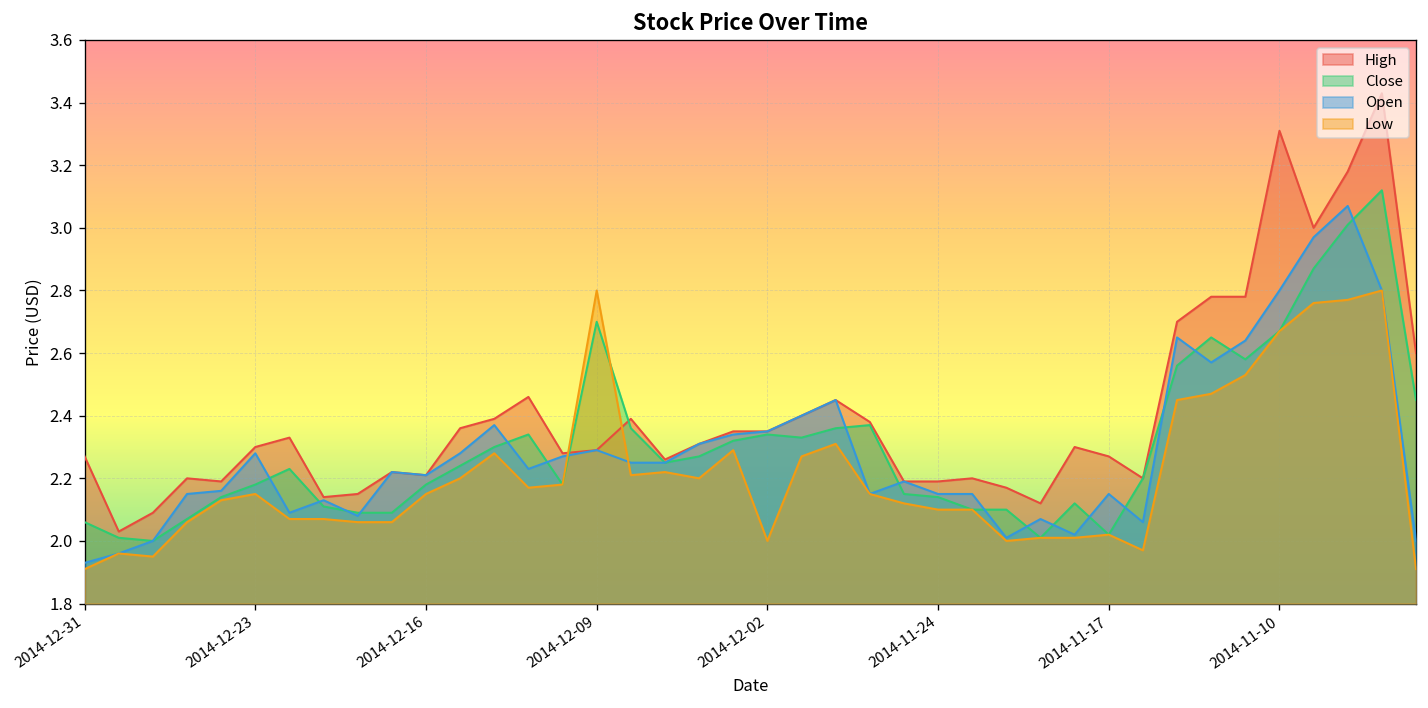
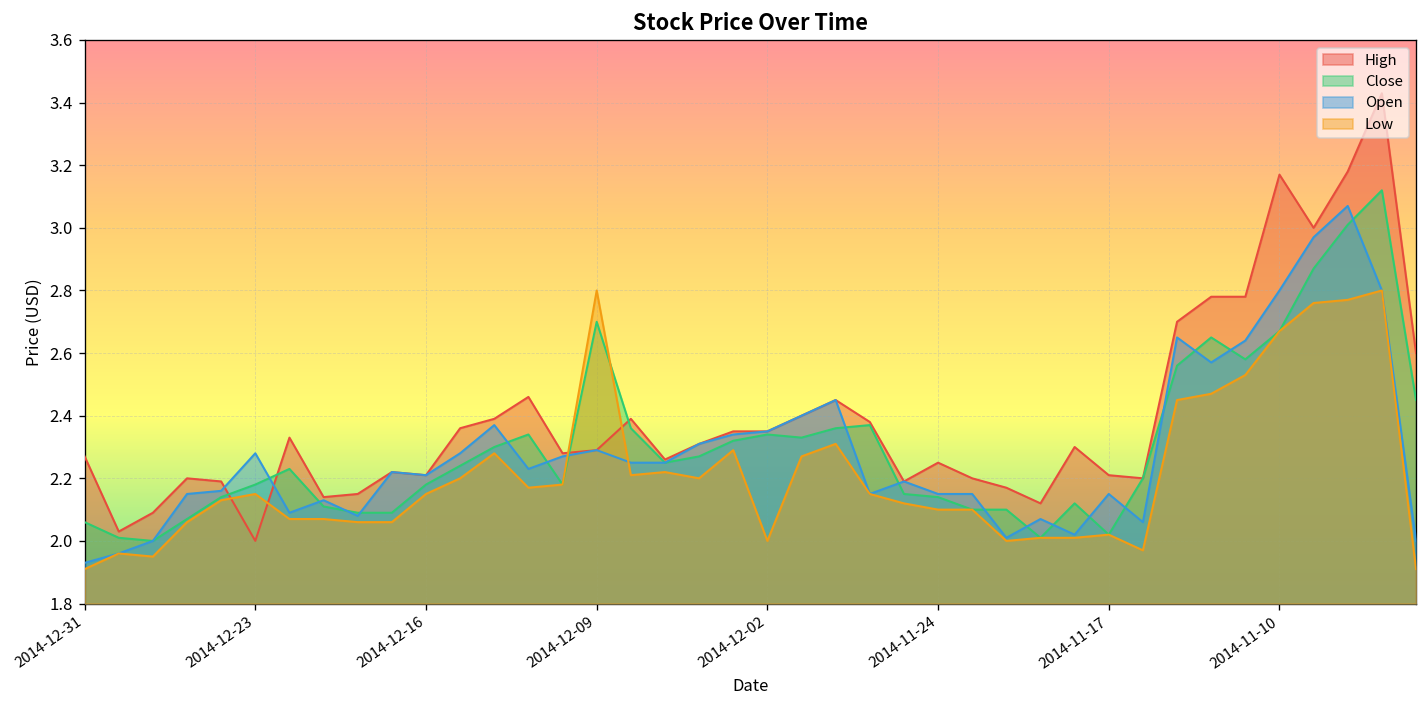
  {
    "High": {
      "2014-12-31": 2.27,
-     "2014-12-23": 2.3,
-     "2014-11-24": 2.19,
-     "2014-11-17": 2.27,
-     "2014-11-10": 3.31
+     "2014-12-23": 2.0,
+     "2014-11-24": 2.25,
+     "2014-11-17": 2.21,
+     "2014-11-10": 3.17
    },
    "Close": {
      "2014-12-31": 2.06,
      "2014-12-23": 2.18,
      "2014-12-16": 2.18,
      "2014-12-09": 2.70,
      "2014-12-02": 2.34,
      "2014-11-24": 2.14
    },
    "Open": {
      "2014-12-31": 1.93,
      "2014-12-23": 2.28,
      "2014-11-24": 2.15,
      "2014-11-17": 2.15,
      "2014-11-10": 2.80
    },
    "Low": {
      "2014-12-31": 1.91,
      "2014-12-23": 2.15,
      "2014-12-16": 2.15,
      "2014-12-09": 2.80,
      "2014-12-02": 2.00,
      "2014-11-24": 2.10
    }
  }
